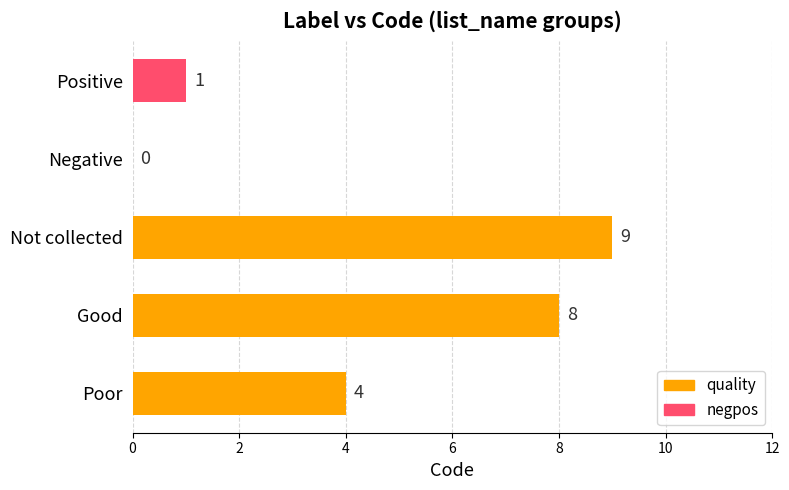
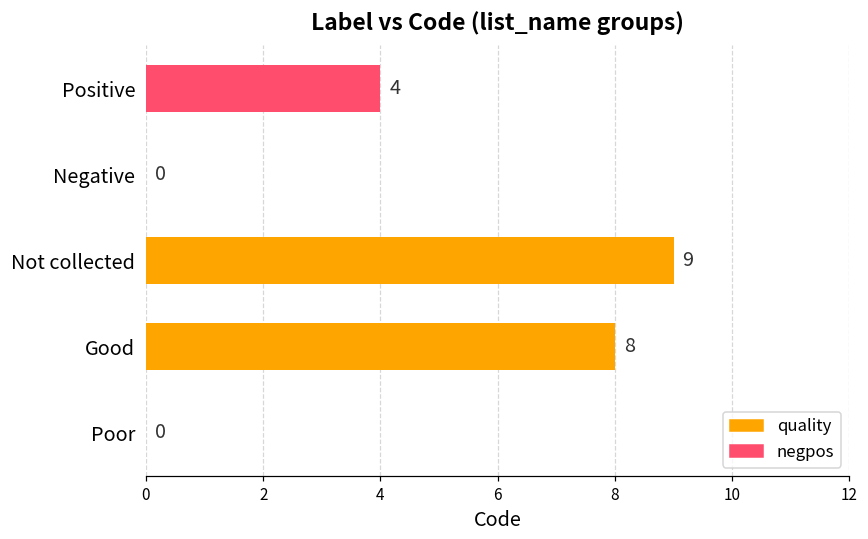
  {
-   "Positive": 1,
+   "Positive": 4,
    "Negative": 0,
    "Not collected": 9,
    "Good": 8,
-   "Poor": 4
+   "Poor": 0
  }
